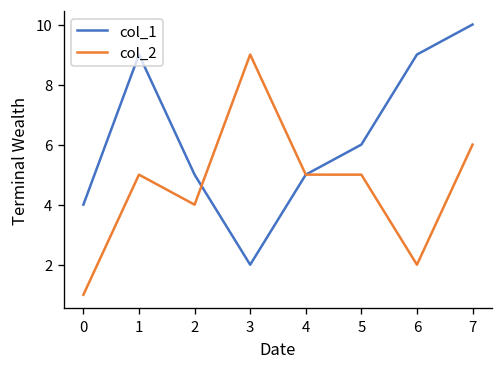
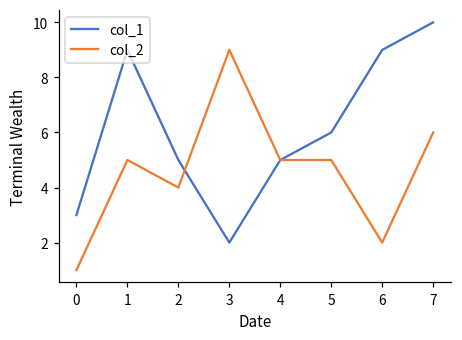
  {
    "col_1": {
-     "0": 4,
+     "0": 3,
      "2": 5,
      "3": 2,
      "5": 6,
      "6": 9,
      "7": 10
    },
    "col_2": {
      "0": 1,
      "1": 5,
      "2": 4,
      "3": 9,
      "5": 5,
      "6": 2,
      "7": 6
    }
  }
